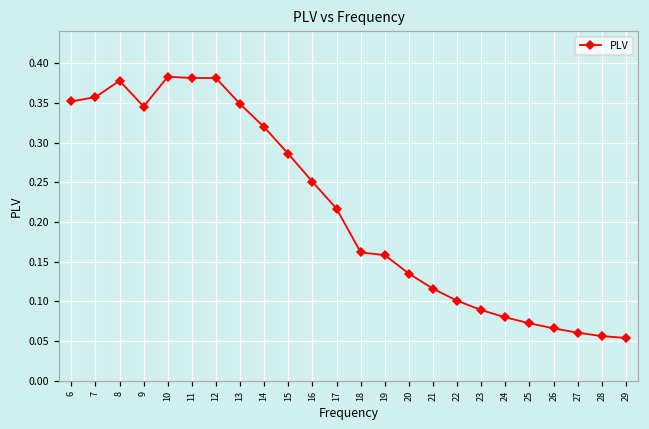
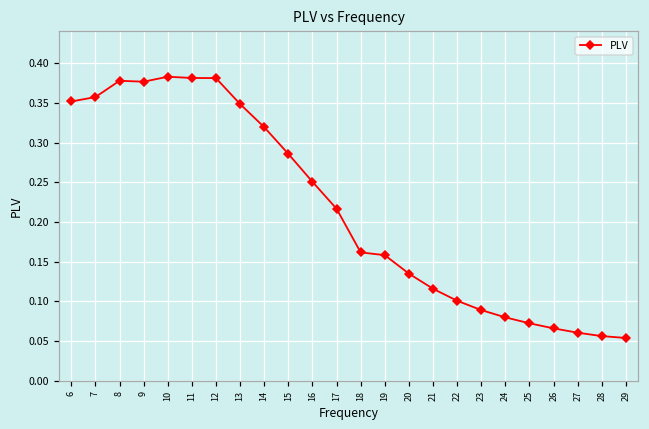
  {
    "6": 0.35,
    "7": 0.36,
    "8": 0.38,
-   "9": 0.35,
+   "9": 0.38,
    "10": 0.38,
    "11": 0.38,
    "12": 0.38,
    "13": 0.35,
    "14": 0.32,
    "15": 0.29,
    "16": 0.25,
    "17": 0.22,
    "18": 0.16,
    "19": 0.16,
    "20": 0.13,
    "21": 0.12,
    "22": 0.10,
    "23": 0.09,
    "24": 0.08,
    "25": 0.07,
    "26": 0.07,
    "27": 0.06,
    "28": 0.06,
    "29": 0.05
  }
